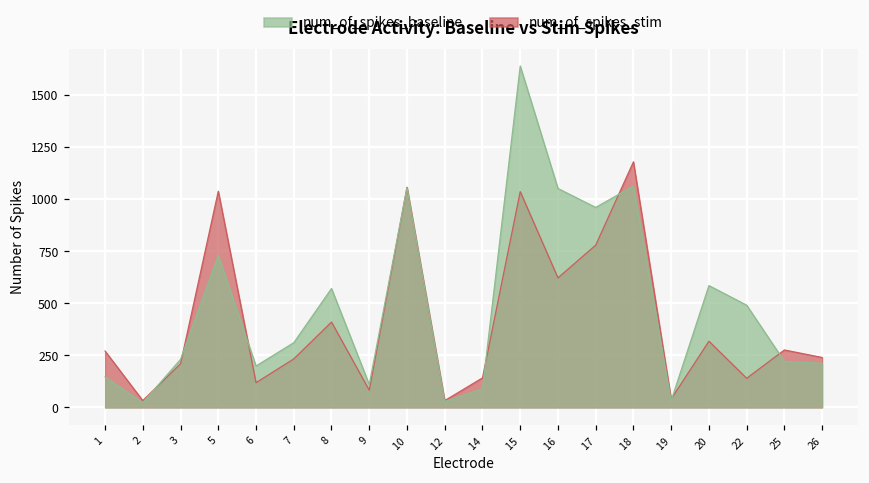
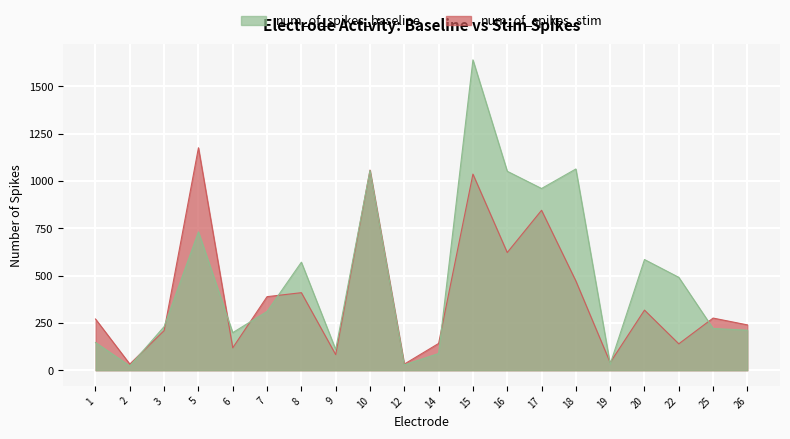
  {
    "num_of_spikes_stim": {
      "1": 270,
      "3": 210,
-     "5": 1040,
+     "5": 1180,
      "6": 120,
-     "7": 230,
+     "7": 390,
      "8": 410,
      "9": 80,
      "14": 140,
      "15": 1040,
      "16": 620,
-     "17": 780,
-     "18": 1180,
+     "17": 850,
+     "18": 470,
      "20": 320,
      "22": 140,
      "25": 280,
      "26": 240
    },
    "num_of_spikes_baseline": {
      "1": 150,
      "3": 230,
      "5": 730,
      "6": 200,
      "7": 310,
      "8": 570,
      "9": 110,
      "14": 90,
      "15": 1640,
      "16": 1050,
      "17": 960,
      "18": 1060,
      "20": 590,
      "22": 490,
      "25": 220,
      "26": 210
    }
  }
